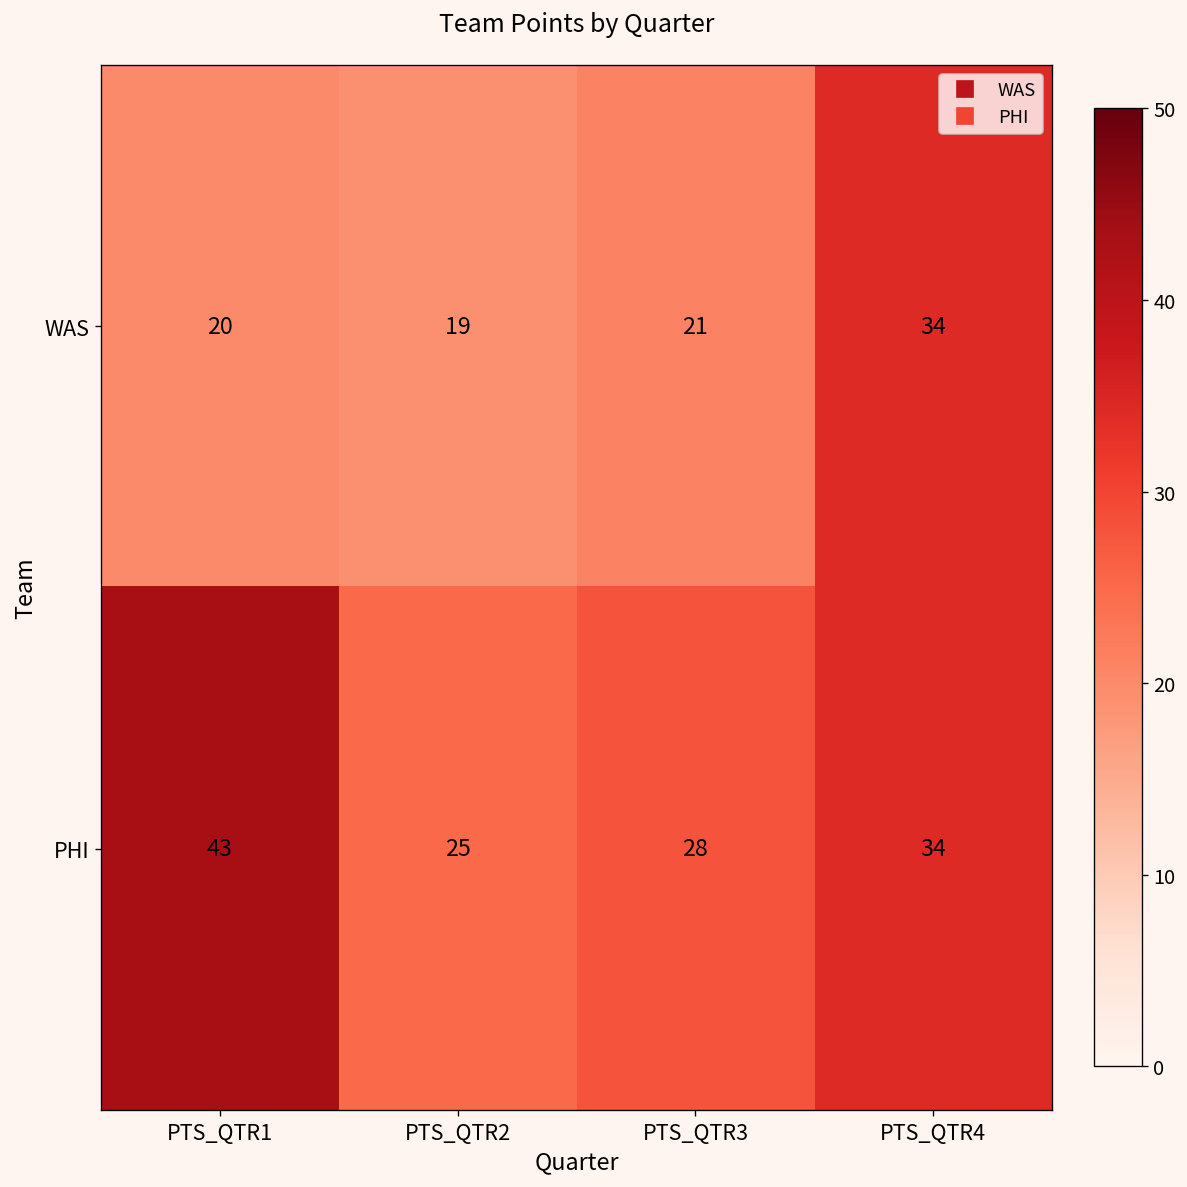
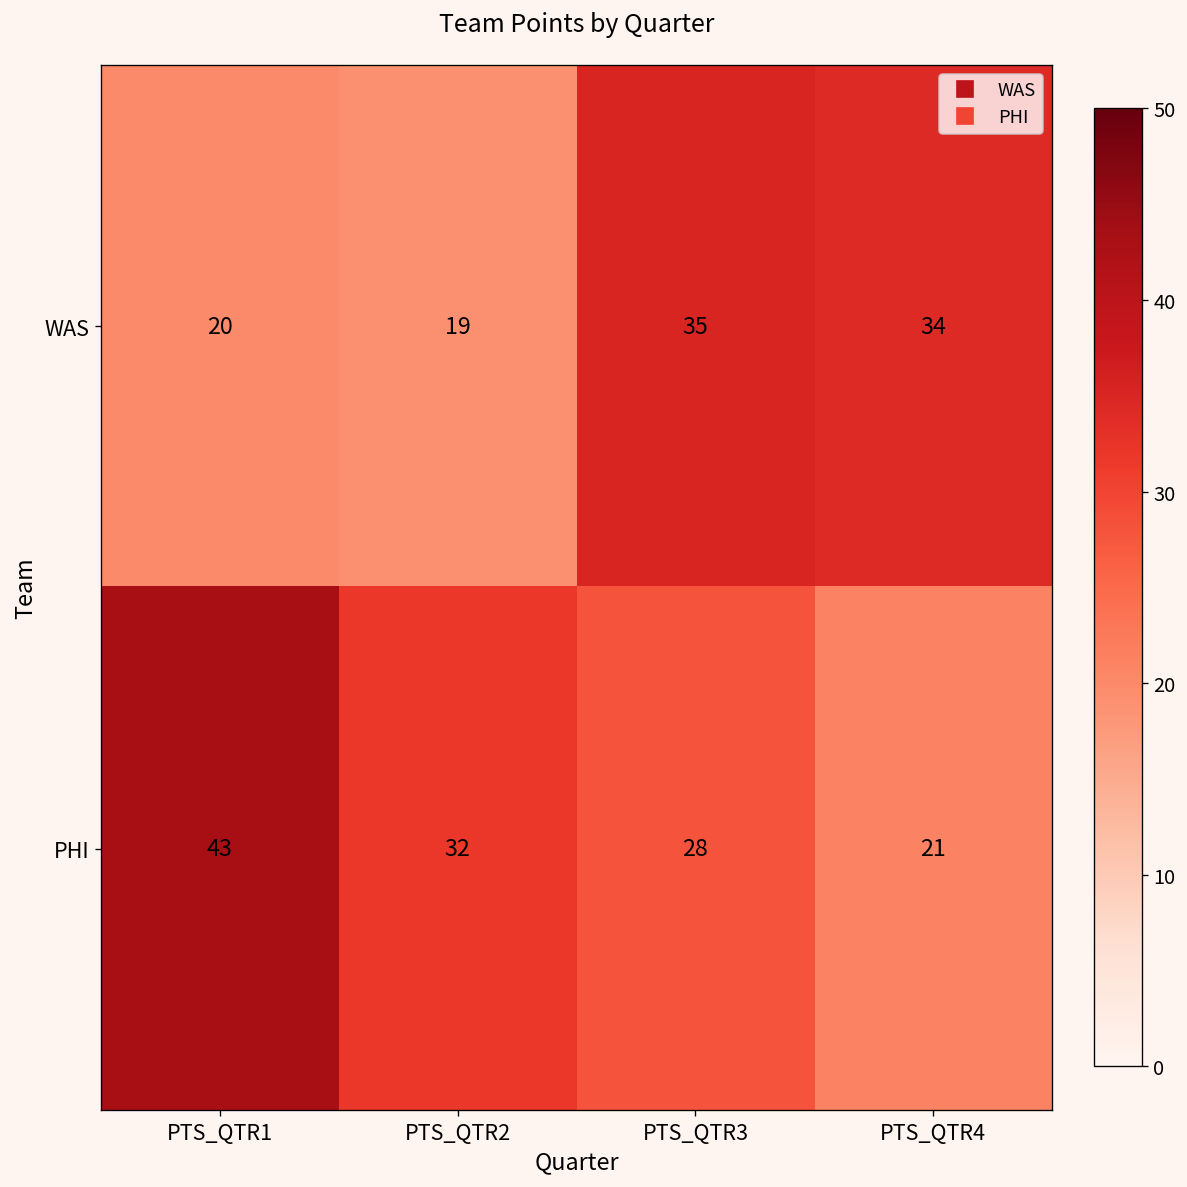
  {
    "WAS": {
      "PTS_QTR1": 20,
      "PTS_QTR2": 19,
-     "PTS_QTR3": 21,
+     "PTS_QTR3": 35,
      "PTS_QTR4": 34
    },
    "PHI": {
      "PTS_QTR1": 43,
-     "PTS_QTR2": 25,
+     "PTS_QTR2": 32,
      "PTS_QTR3": 28,
-     "PTS_QTR4": 34
+     "PTS_QTR4": 21
    }
  }
